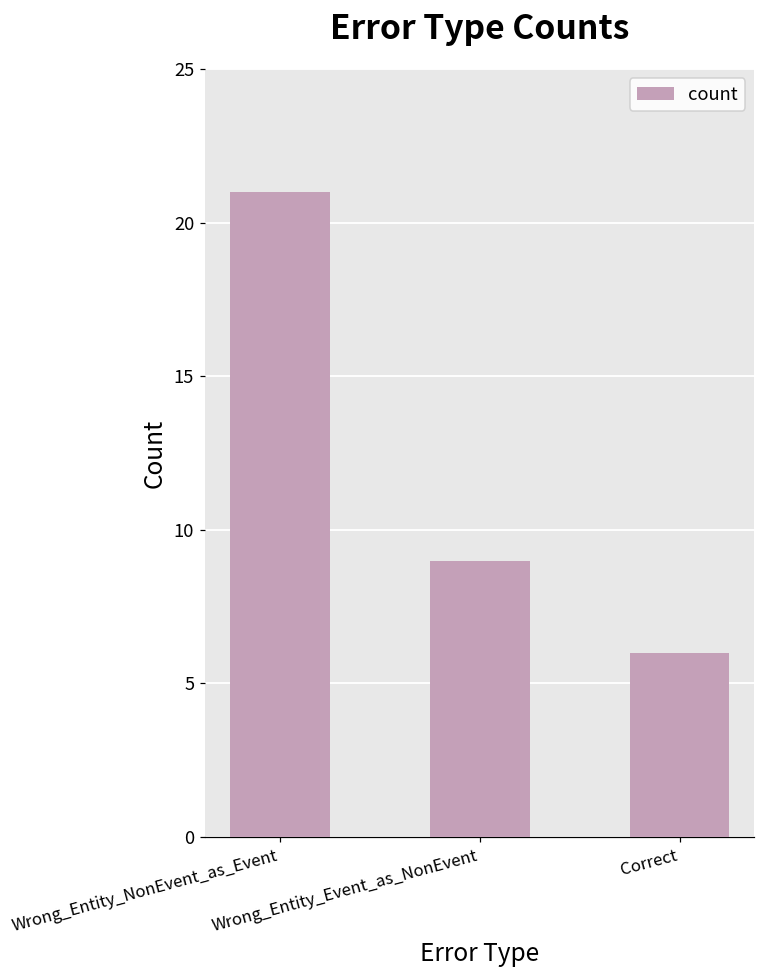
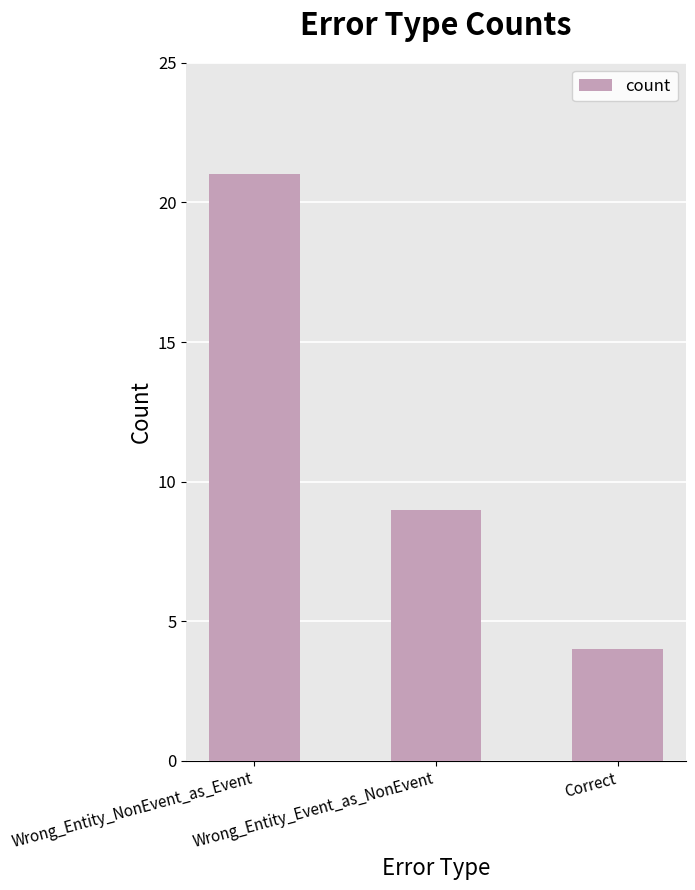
  {
    "Wrong_Entity_NonEvent_as_Event": 21,
    "Wrong_Entity_Event_as_NonEvent": 9,
-   "Correct": 6
+   "Correct": 4
  }
